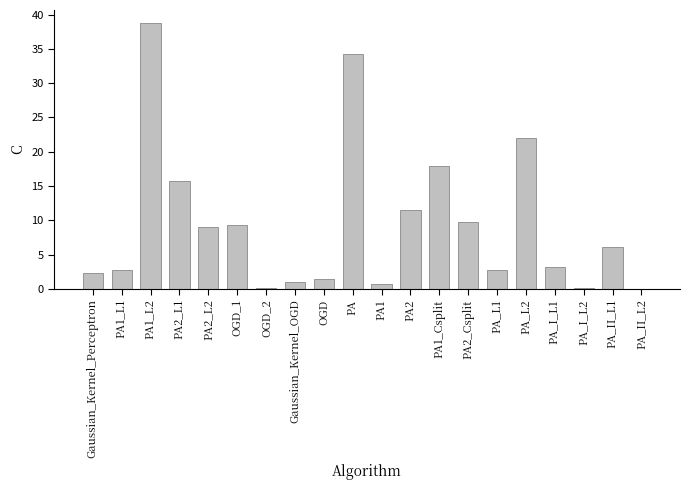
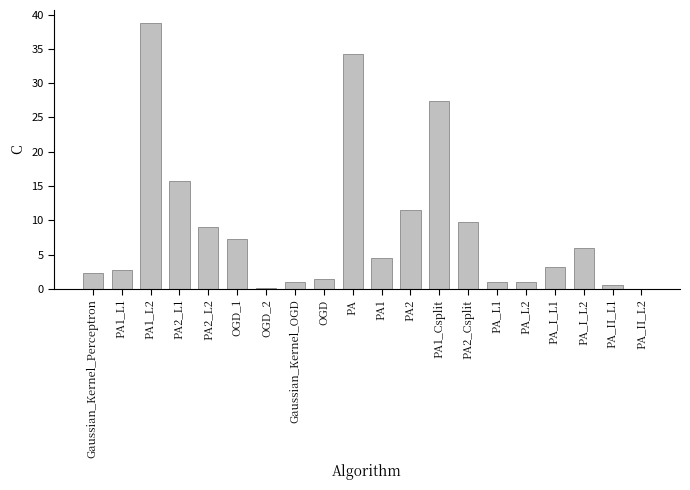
  {
    "Gaussian_Kernel_Perceptron": 2,
    "PA1_L1": 3,
    "PA1_L2": 39,
    "PA2_L1": 16,
    "PA2_L2": 9,
-   "OGD_1": 9,
+   "OGD_1": 7,
    "Gaussian_Kernel_OGD": 1,
    "OGD": 1,
    "PA": 34,
-   "PA1": 1,
+   "PA1": 5,
    "PA2": 11,
-   "PA1_Csplit": 18,
+   "PA1_Csplit": 27,
    "PA2_Csplit": 10,
-   "PA_L1": 3,
-   "PA_L2": 22,
+   "PA_L1": 1,
+   "PA_L2": 1,
    "PA_I_L1": 3,
-   "PA_I_L2": 0,
-   "PA_II_L1": 6
+   "PA_I_L2": 6,
+   "PA_II_L1": 1
  }
